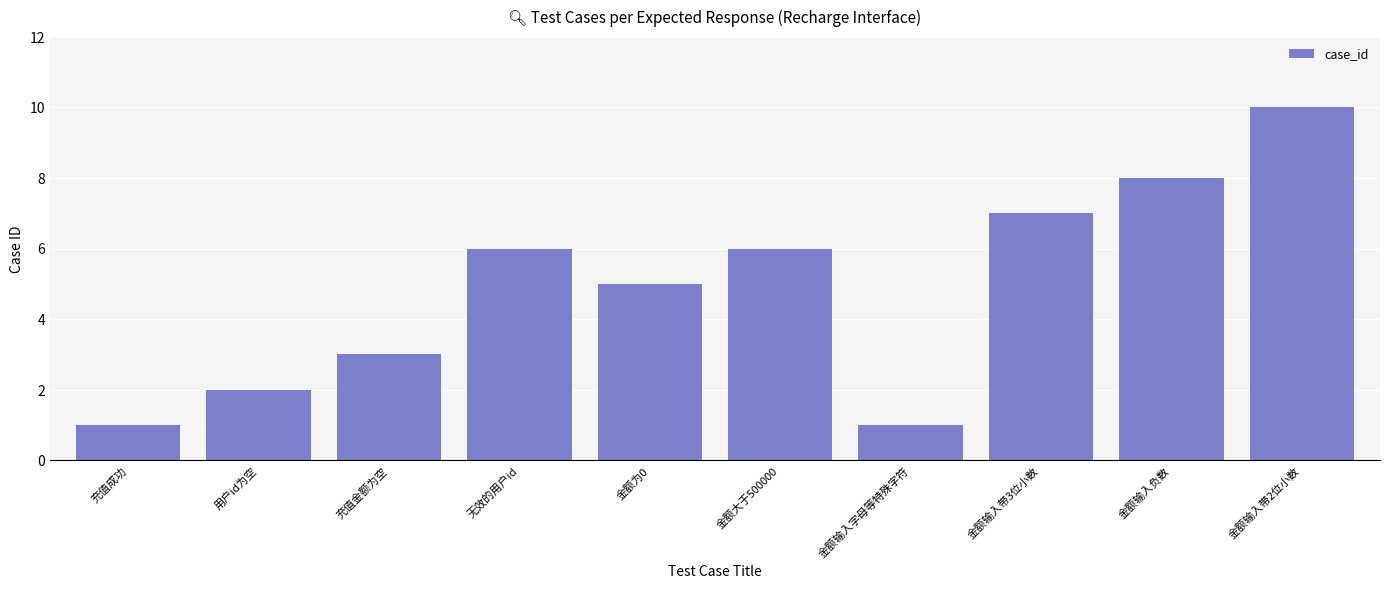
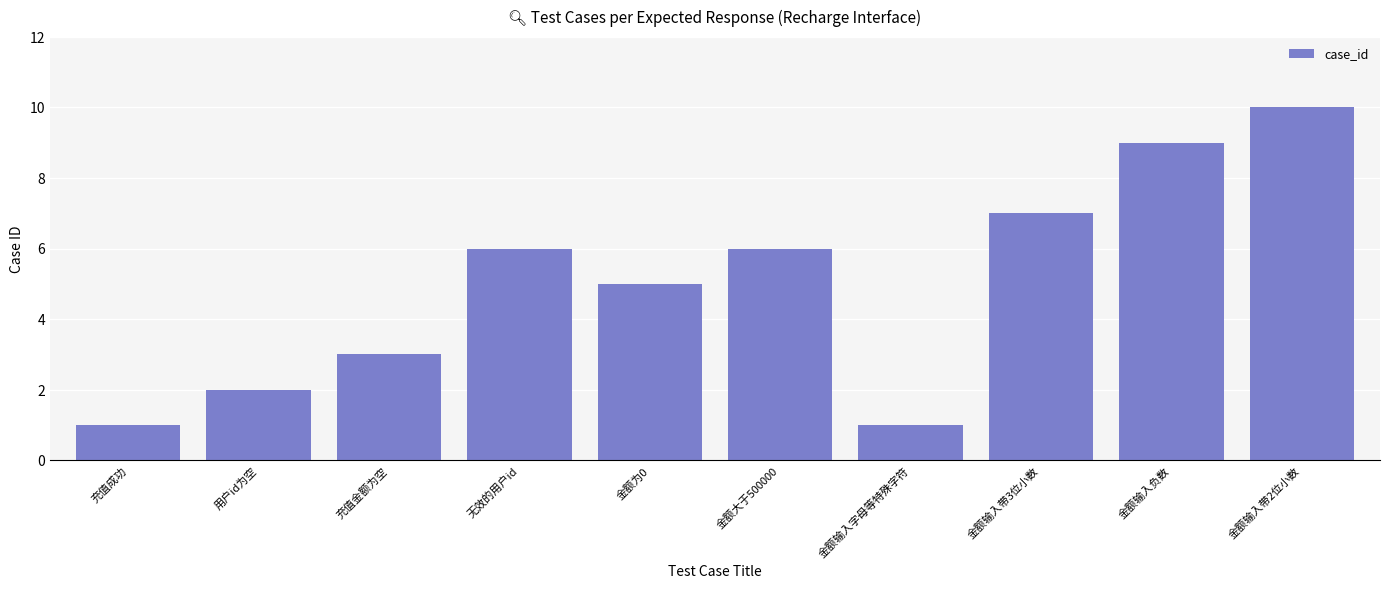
  {
    "充值成功": 1,
    "用户id为空": 2,
    "充值金额为空": 3,
    "无效的用户id": 6,
    "金额为0": 5,
    "金额大于500000": 6,
    "金额输入字母等特殊字符": 1,
    "金额输入带3位小数": 7,
-   "金额输入负数": 8,
+   "金额输入负数": 9,
    "金额输入带2位小数": 10
  }
